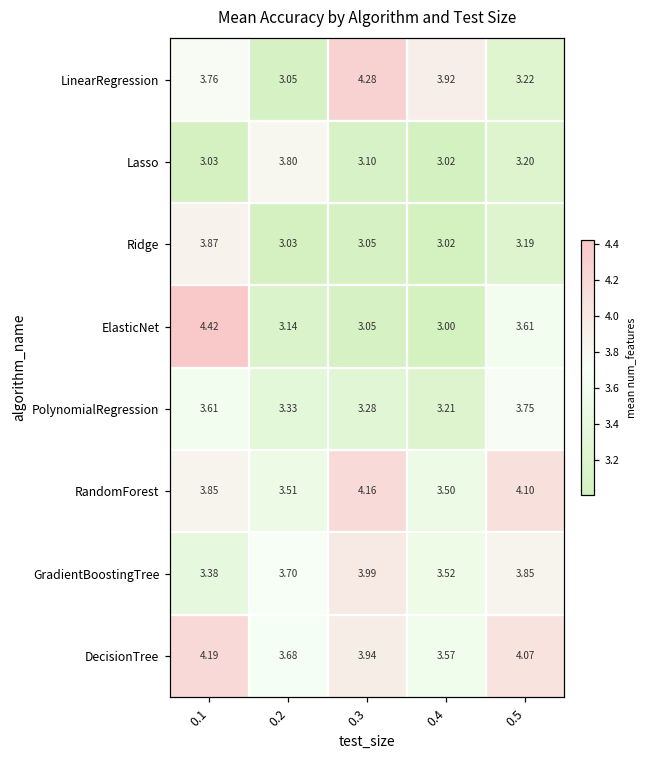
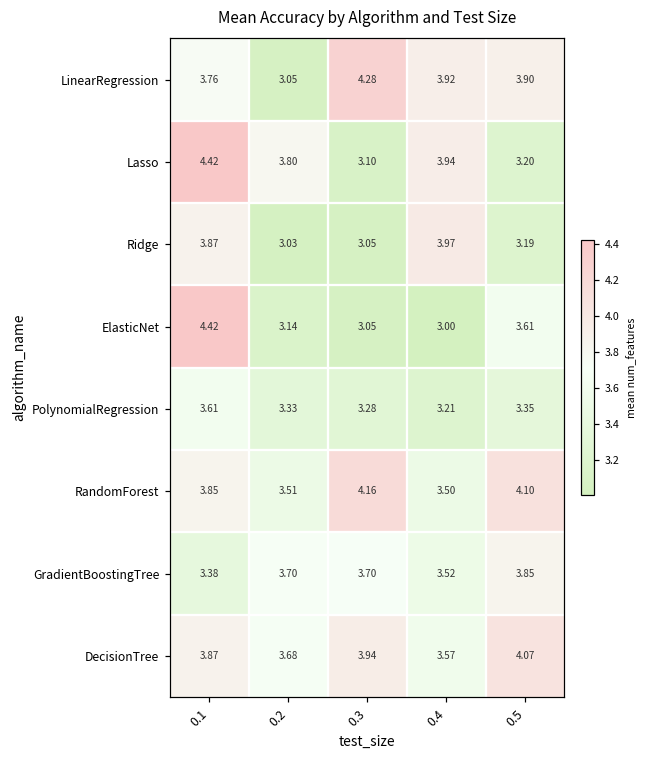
  {
    "LinearRegression": {
      "0.1": 3.76,
      "0.2": 3.05,
      "0.3": 4.28,
      "0.4": 3.92,
-     "0.5": 3.22
+     "0.5": 3.90
    },
    "Lasso": {
-     "0.1": 3.03,
+     "0.1": 4.42,
      "0.2": 3.80,
      "0.3": 3.10,
-     "0.4": 3.02,
+     "0.4": 3.94,
      "0.5": 3.20
    },
    "Ridge": {
      "0.1": 3.87,
      "0.2": 3.03,
      "0.3": 3.05,
-     "0.4": 3.02,
+     "0.4": 3.97,
      "0.5": 3.19
    },
    "ElasticNet": {
      "0.1": 4.42,
      "0.2": 3.14,
      "0.3": 3.05,
      "0.4": 3.00,
      "0.5": 3.61
    },
    "PolynomialRegression": {
      "0.1": 3.61,
      "0.2": 3.33,
      "0.3": 3.28,
      "0.4": 3.21,
-     "0.5": 3.75
+     "0.5": 3.35
    },
    "RandomForest": {
      "0.1": 3.85,
      "0.2": 3.51,
      "0.3": 4.16,
      "0.4": 3.50,
      "0.5": 4.10
    },
    "GradientBoostingTree": {
      "0.1": 3.38,
      "0.2": 3.70,
-     "0.3": 3.99,
+     "0.3": 3.70,
      "0.4": 3.52,
      "0.5": 3.85
    },
    "DecisionTree": {
-     "0.1": 4.19,
+     "0.1": 3.87,
      "0.2": 3.68,
      "0.3": 3.94,
      "0.4": 3.57,
      "0.5": 4.07
    }
  }
